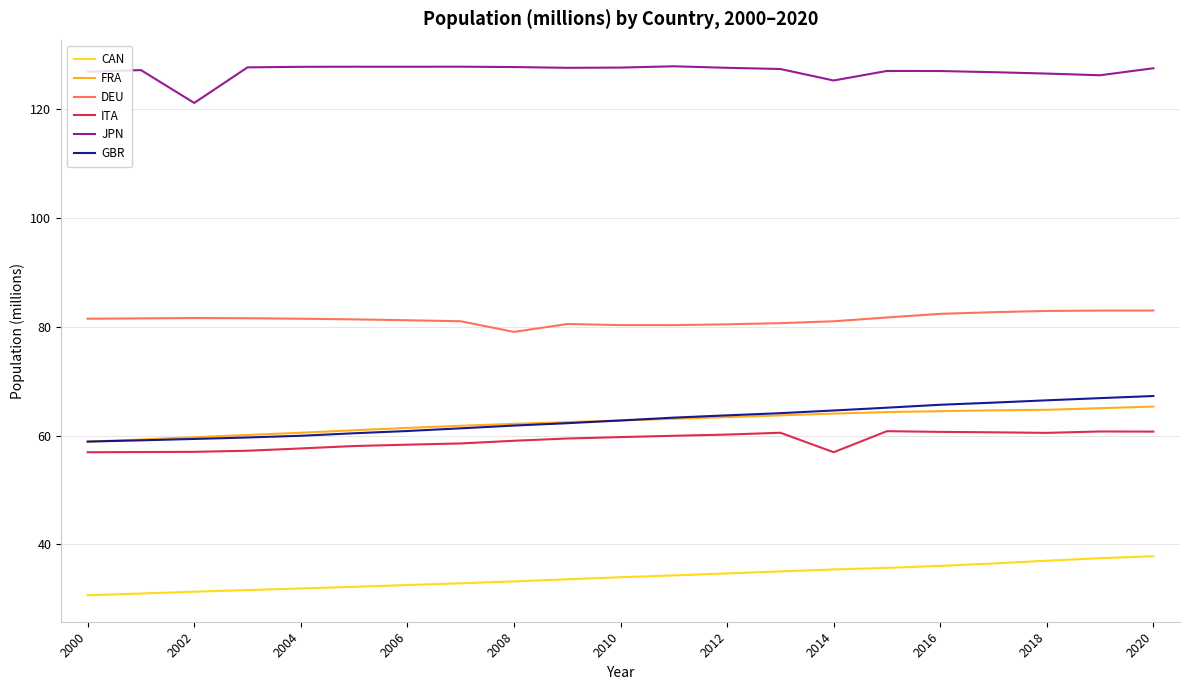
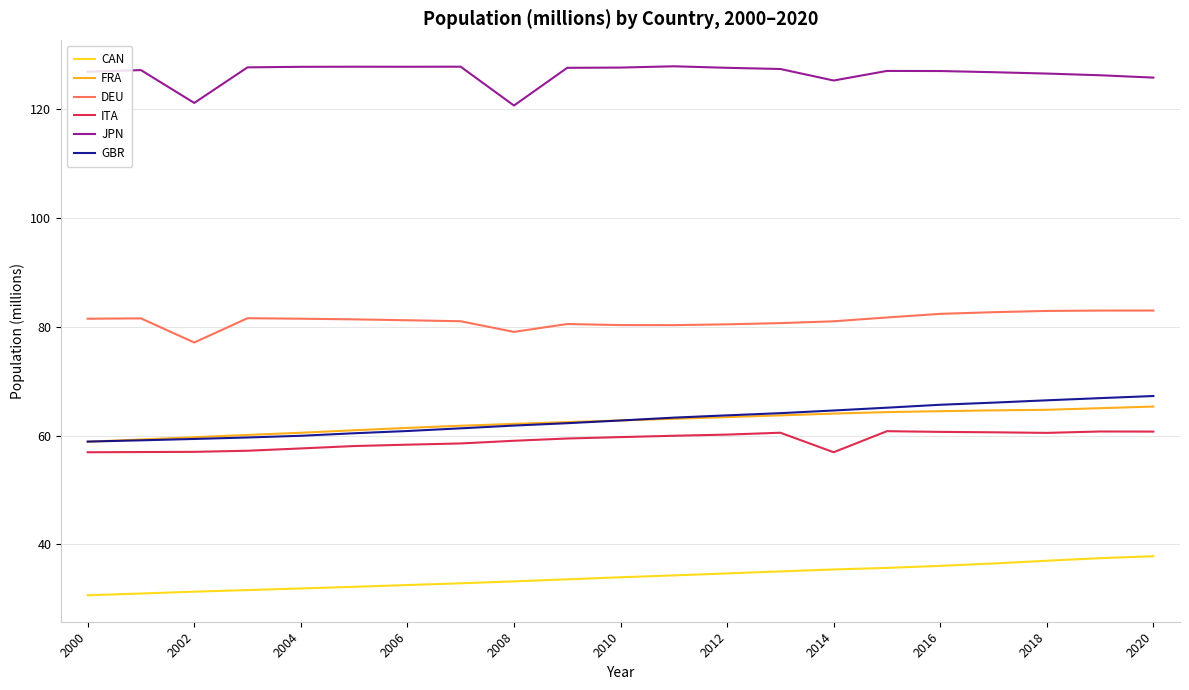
  {
    "DEU": {
      "2000": 81,
-     "2002": 82,
+     "2002": 77,
      "2004": 81,
      "2006": 81,
      "2008": 79,
      "2010": 80,
      "2012": 80,
      "2014": 81,
      "2016": 82,
      "2018": 83,
      "2020": 83
    },
    "ITA": {
      "2000": 57,
      "2002": 57,
      "2004": 58,
      "2006": 58,
      "2008": 59,
      "2010": 60,
      "2012": 60,
      "2014": 57,
      "2016": 61,
      "2018": 60,
      "2020": 61
    },
    "JPN": {
      "2002": 121,
      "2004": 128,
      "2006": 128,
-     "2008": 128,
+     "2008": 121,
      "2010": 128,
      "2012": 128,
      "2014": 125,
      "2016": 127,
      "2018": 126,
-     "2020": 127
+     "2020": 126
    },
    "GBR": {
      "2004": 60,
      "2006": 61,
      "2014": 65,
      "2016": 66,
      "2018": 66,
      "2020": 67
    }
  }
